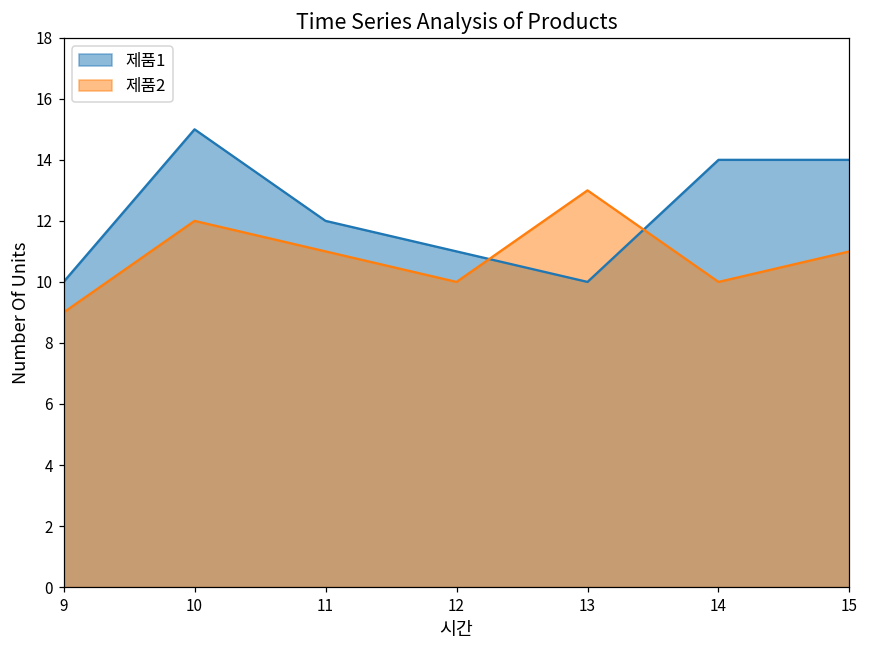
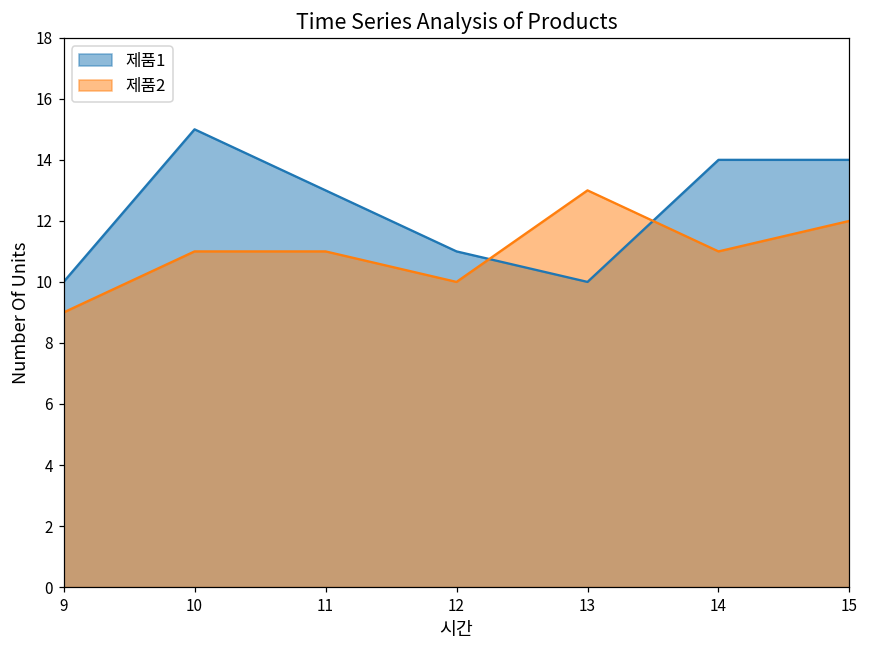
  {
    "제품1": {
      "9": 10,
      "10": 15,
-     "11": 12,
+     "11": 13,
      "12": 11,
      "13": 10,
      "14": 14,
      "15": 14
    },
    "제품2": {
      "9": 9,
-     "10": 12,
+     "10": 11,
      "11": 11,
      "12": 10,
      "13": 13,
-     "14": 10,
-     "15": 11
+     "14": 11,
+     "15": 12
    }
  }
